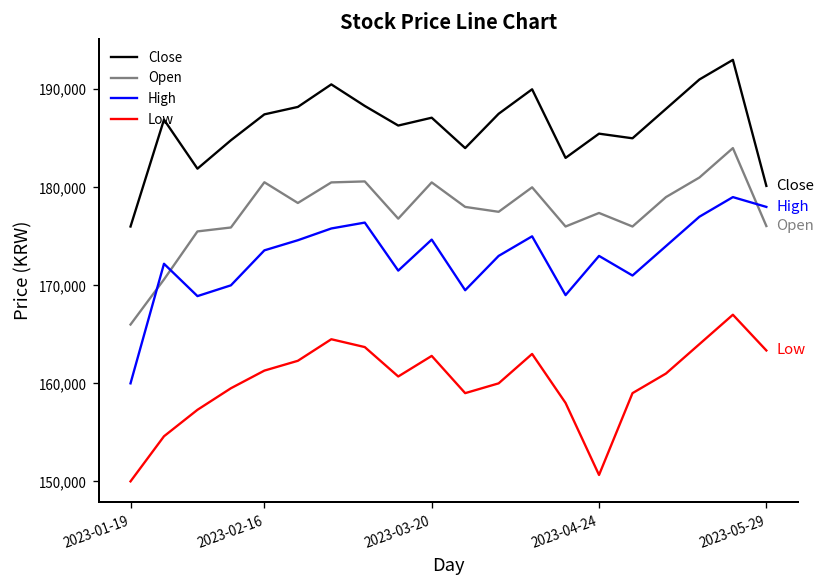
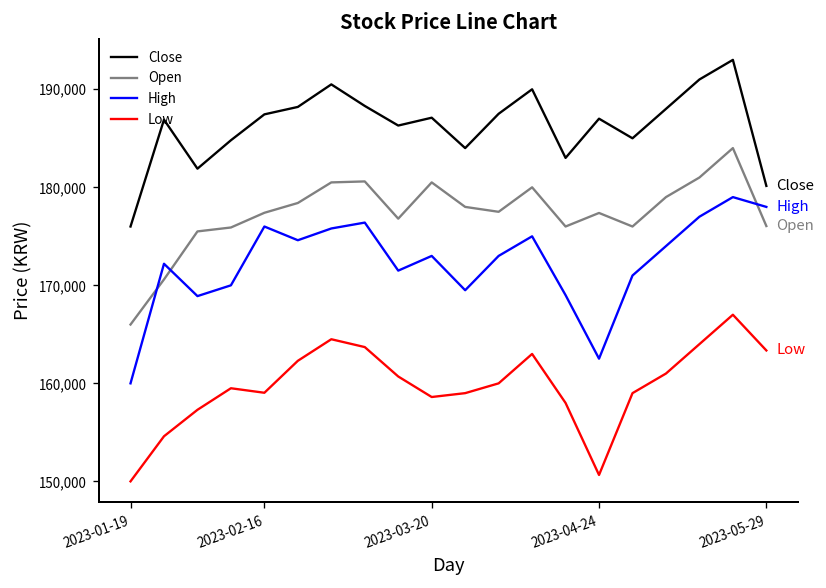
  {
    "Close": {
      "2023-01-19": "176,000",
      "2023-02-16": "187,000",
      "2023-03-20": "187,000",
-     "2023-04-24": "185,000",
+     "2023-04-24": "187,000",
      "2023-05-29": "180,000"
    },
    "Open": {
      "2023-01-19": "166,000",
-     "2023-02-16": "181,000",
+     "2023-02-16": "177,000",
      "2023-03-20": "181,000",
      "2023-04-24": "177,000",
      "2023-05-29": "176,000"
    },
    "High": {
      "2023-01-19": "160,000",
-     "2023-02-16": "174,000",
-     "2023-03-20": "175,000",
-     "2023-04-24": "173,000",
+     "2023-02-16": "176,000",
+     "2023-03-20": "173,000",
+     "2023-04-24": "163,000",
      "2023-05-29": "178,000"
    },
    "Low": {
      "2023-01-19": "150,000",
-     "2023-02-16": "161,000",
-     "2023-03-20": "163,000",
+     "2023-02-16": "159,000",
+     "2023-03-20": "159,000",
      "2023-04-24": "151,000",
      "2023-05-29": "163,000"
    }
  }
